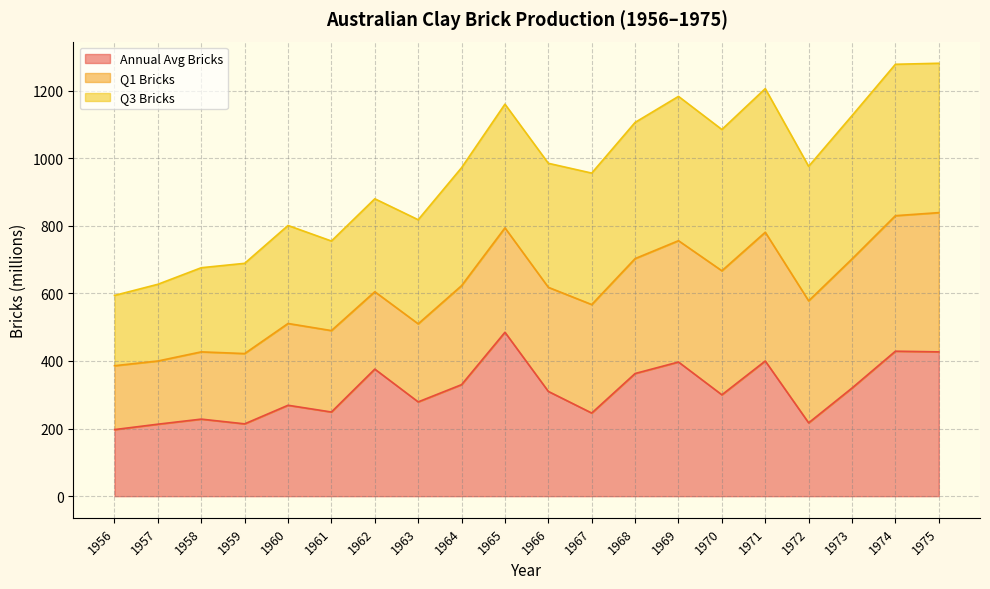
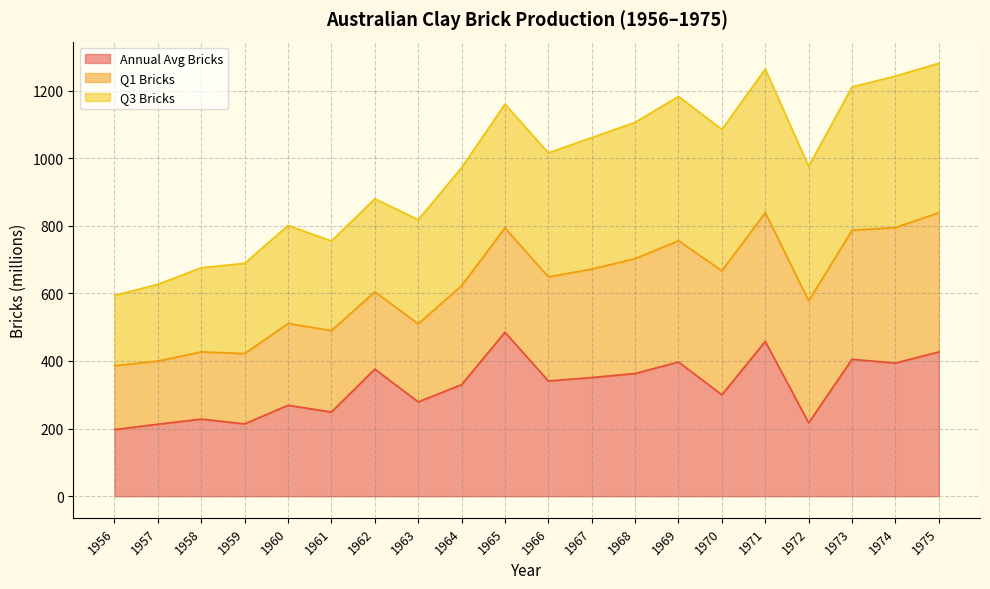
  {
    "Annual Avg Bricks": {
      "1956": 200,
      "1957": 210,
      "1958": 230,
      "1959": 210,
      "1960": 270,
      "1961": 250,
      "1962": 380,
      "1963": 280,
      "1964": 330,
      "1965": 490,
-     "1966": 310,
-     "1967": 250,
+     "1966": 340,
+     "1967": 350,
      "1968": 360,
      "1969": 400,
      "1970": 300,
-     "1971": 400,
+     "1971": 460,
      "1972": 220,
-     "1973": 320,
-     "1974": 430,
+     "1973": 410,
+     "1974": 390,
      "1975": 430
    }
  }
